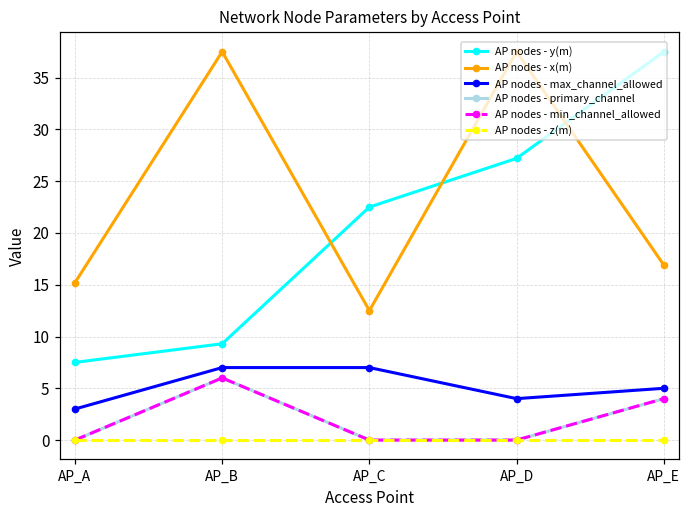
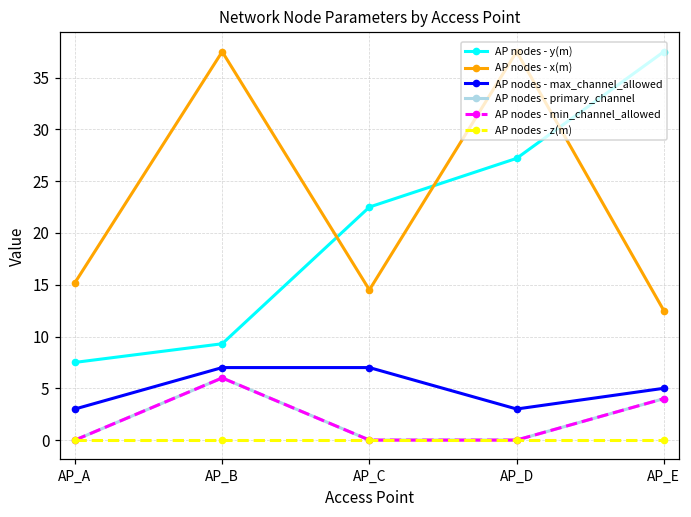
  {
    "AP nodes - y(m)": {
      "AP_A": 8,
      "AP_B": 9,
      "AP_C": 23,
      "AP_D": 27
    },
    "AP nodes - x(m)": {
      "AP_A": 15,
      "AP_B": 38,
-     "AP_C": 13,
-     "AP_E": 17
+     "AP_C": 15,
+     "AP_E": 13
    },
    "AP nodes - max_channel_allowed": {
      "AP_A": 3,
      "AP_B": 7,
      "AP_C": 7,
-     "AP_D": 4,
+     "AP_D": 3,
      "AP_E": 5
    },
    "AP nodes - min_channel_allowed": {
      "AP_B": 6,
      "AP_E": 4
    },
    "AP nodes - z(m)": {
      "AP_B": 0,
      "AP_E": 0
    }
  }
